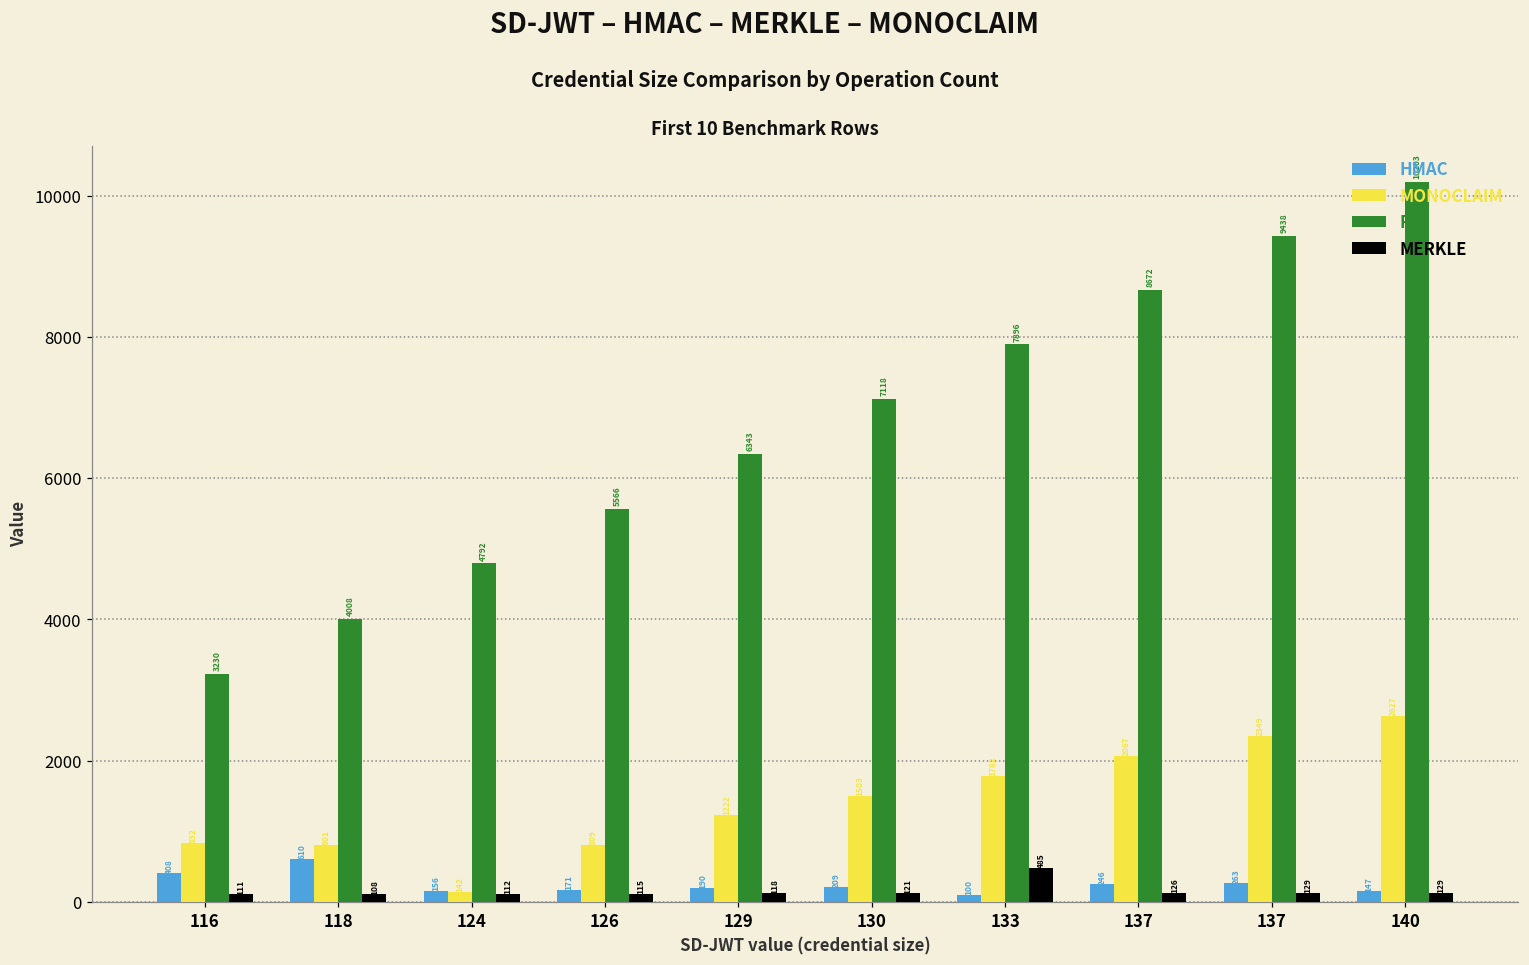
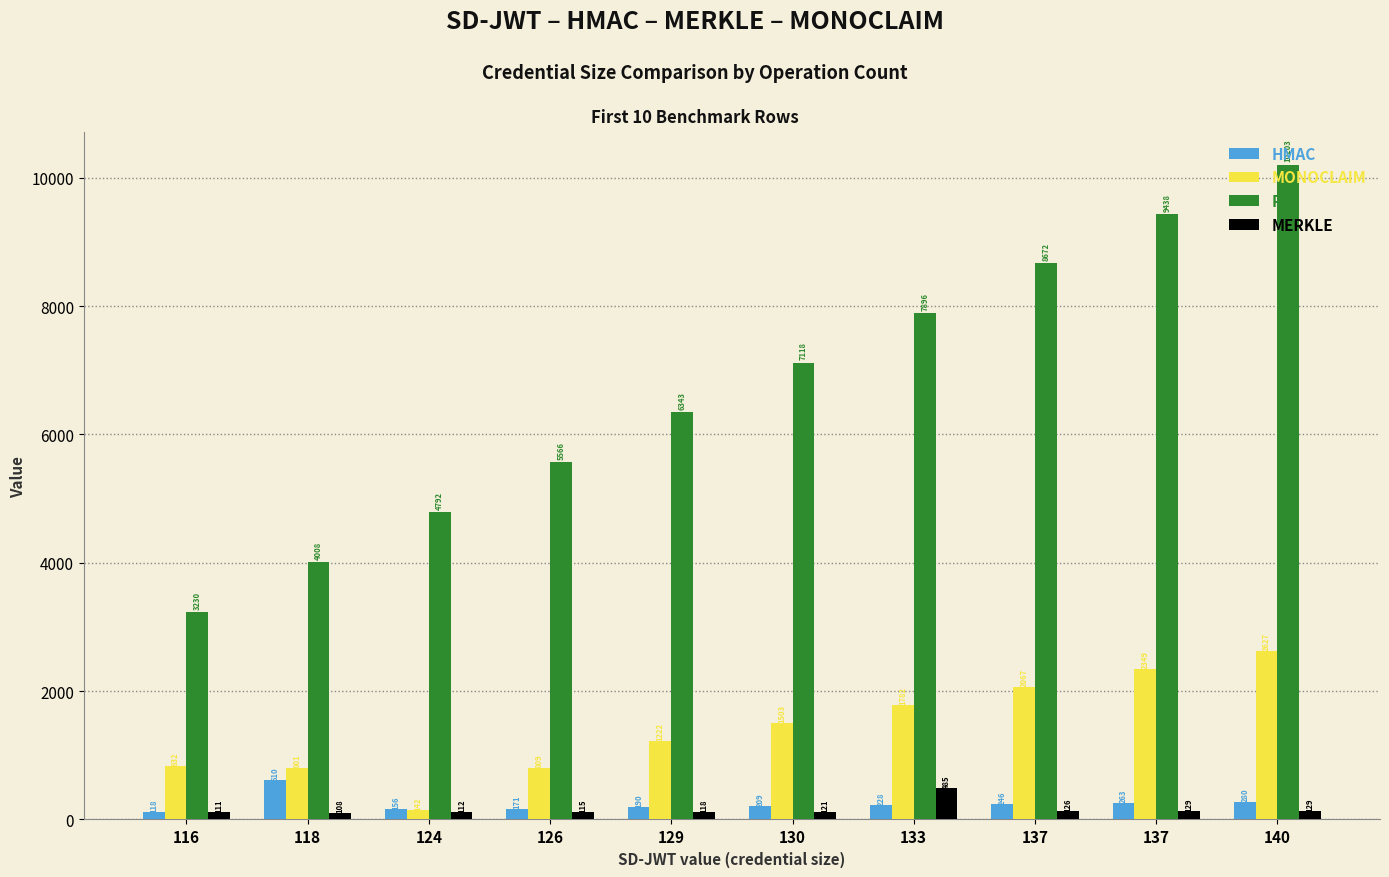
  {
    "HMAC": {
-     "116": 408,
+     "116": 118,
      "118": 610,
      "124": 156,
      "126": 171,
      "129": 190,
      "130": 209,
-     "133": 100,
-     "140": 147
+     "133": 228,
+     "140": 280
    },
    "MONOCLAIM": {
      "116": 832,
      "118": 801,
      "124": 142,
      "126": 809,
      "129": 1222,
      "130": 1503,
      "133": 1782,
      "140": 2627
    },
    "MERKLE": {
      "116": 111,
      "118": 108,
      "124": 112,
      "126": 115,
      "129": 118,
      "130": 121,
      "133": 485,
      "140": 129
    }
  }
